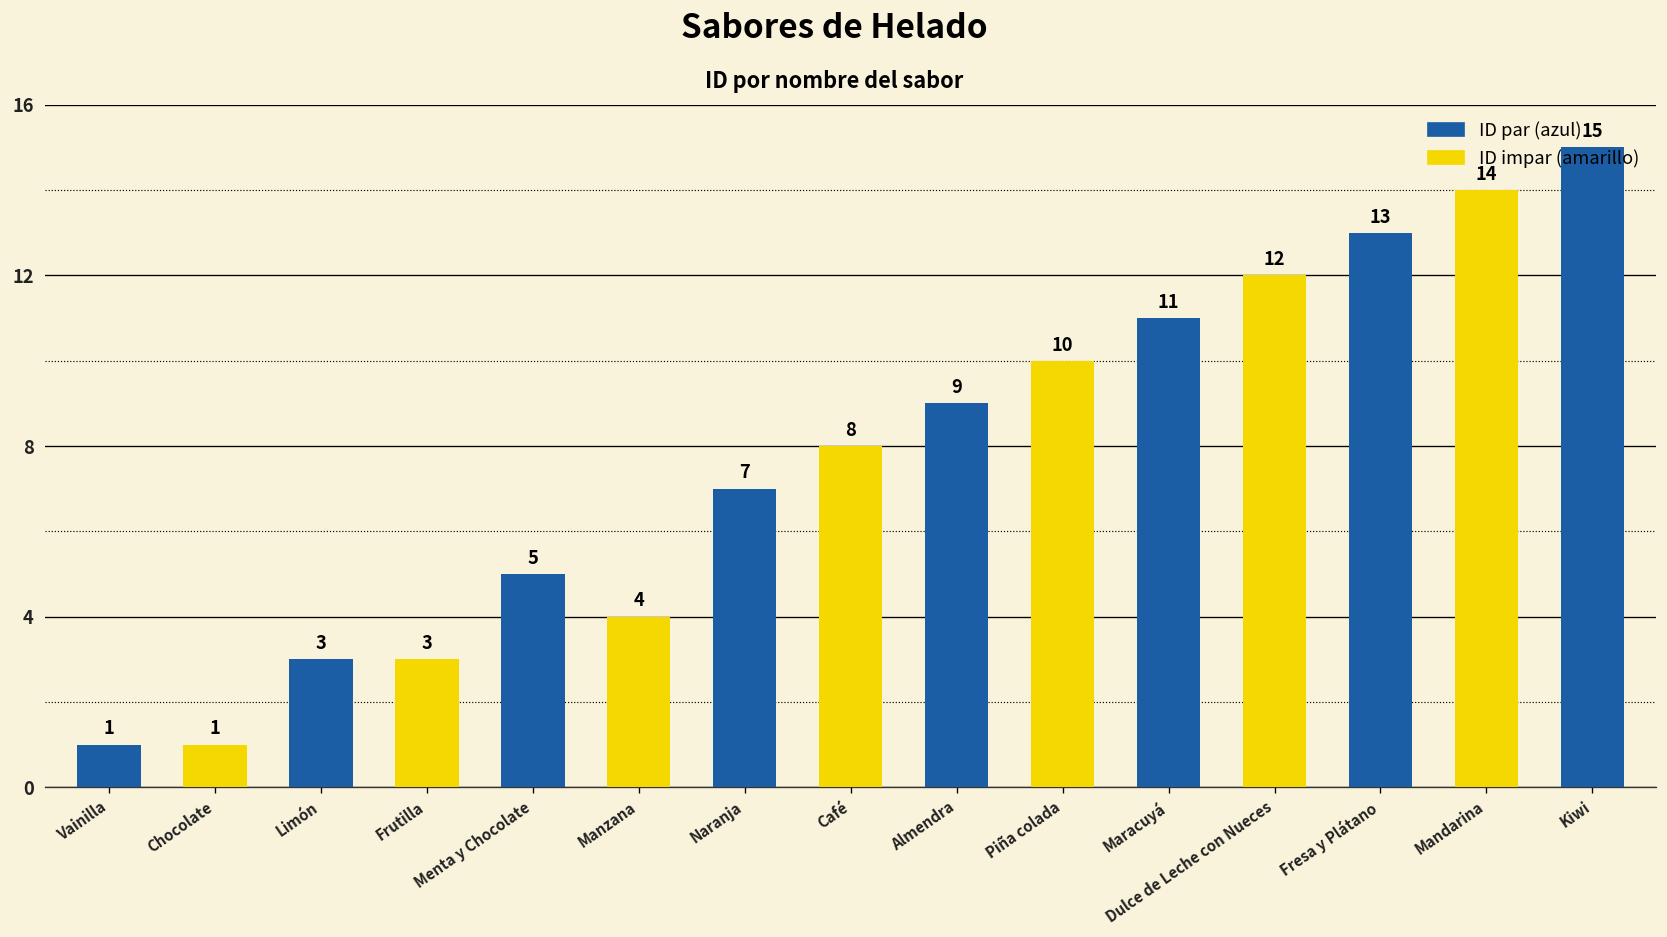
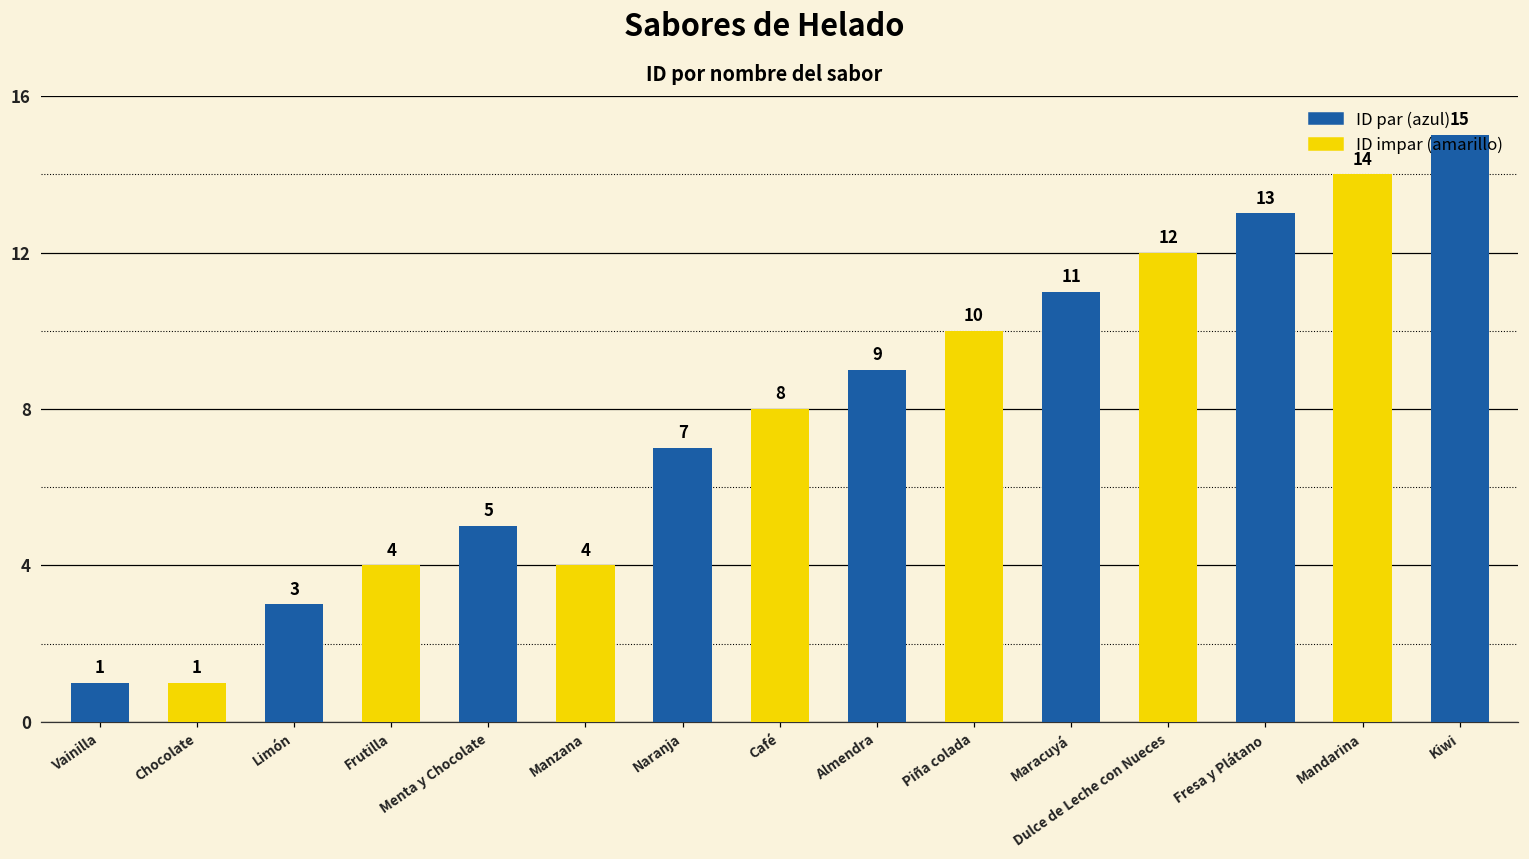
  {
    "Vainilla": 1,
    "Chocolate": 1,
    "Limón": 3,
-   "Frutilla": 3,
+   "Frutilla": 4,
    "Menta y Chocolate": 5,
    "Manzana": 4,
    "Naranja": 7,
    "Café": 8,
    "Almendra": 9,
    "Piña colada": 10,
    "Maracuyá": 11,
    "Dulce de Leche con Nueces": 12,
    "Fresa y Plátano": 13,
    "Mandarina": 14,
    "Kiwi": 15
  }
